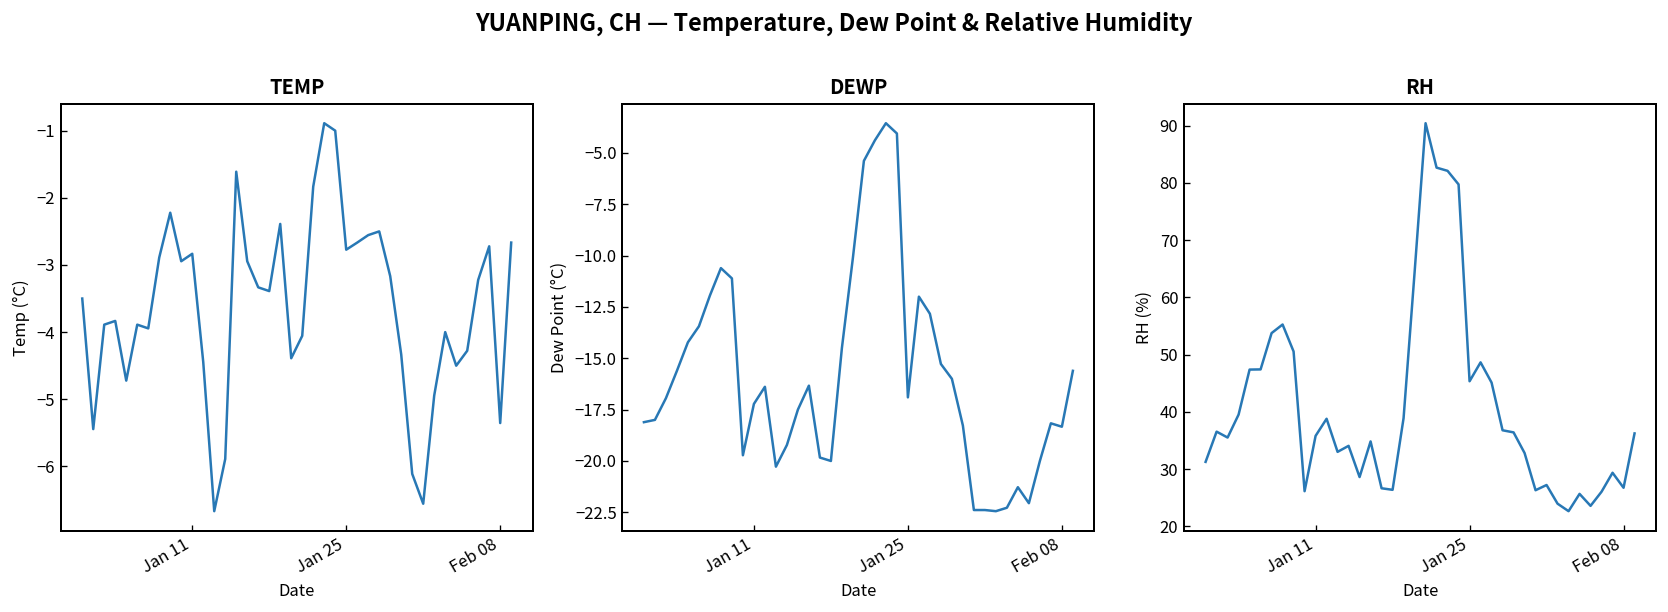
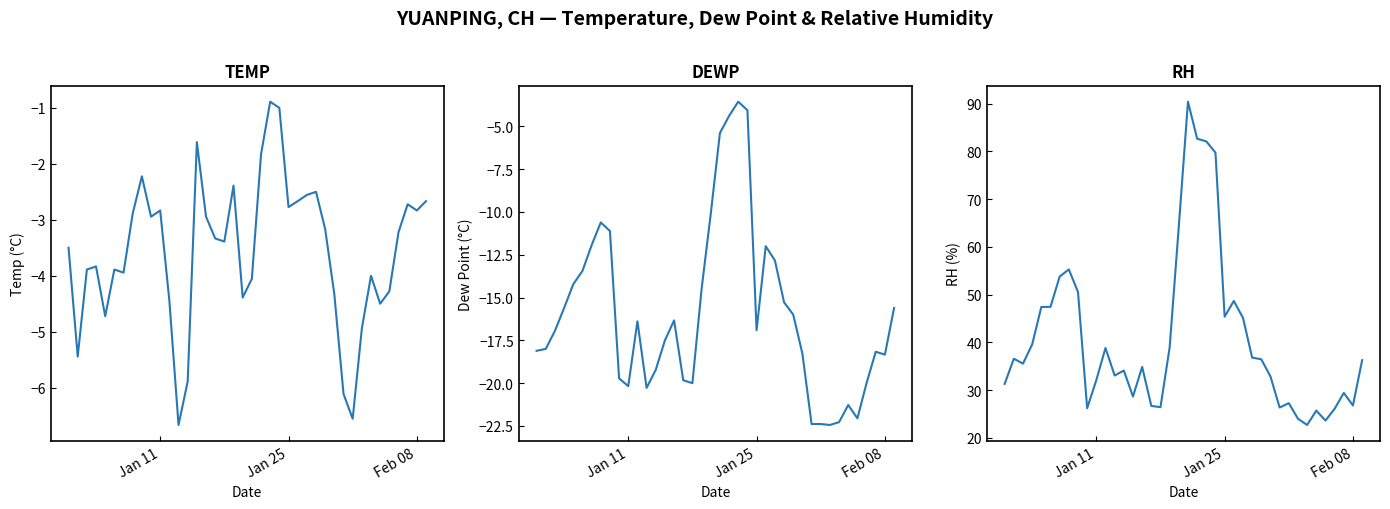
  {
    "TEMP": {
      "Jan 11": -2.8,
      "Jan 25": -2.8,
-     "Feb 08": -5.4
+     "Feb 08": -2.8
    },
    "DEWP": {
-     "Jan 11": -17.2,
+     "Jan 11": -20.2,
      "Jan 25": -16.9,
      "Feb 08": -18.3
    },
    "RH": {
-     "Jan 11": 36,
+     "Jan 11": 32,
      "Jan 25": 45,
      "Feb 08": 27
    }
  }
